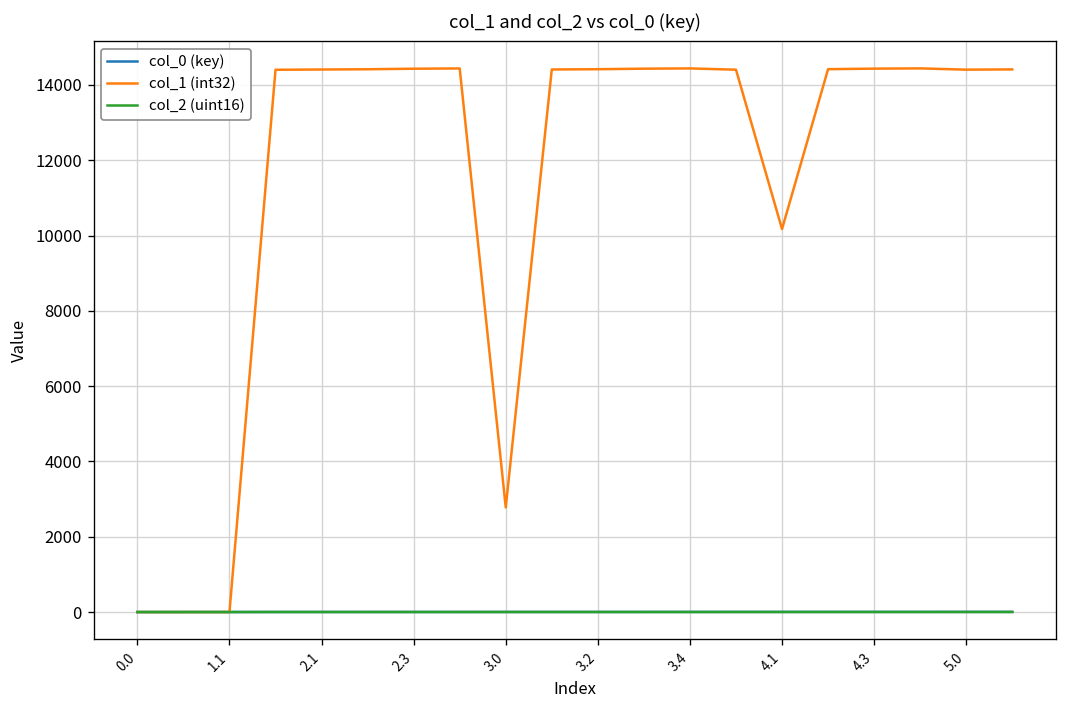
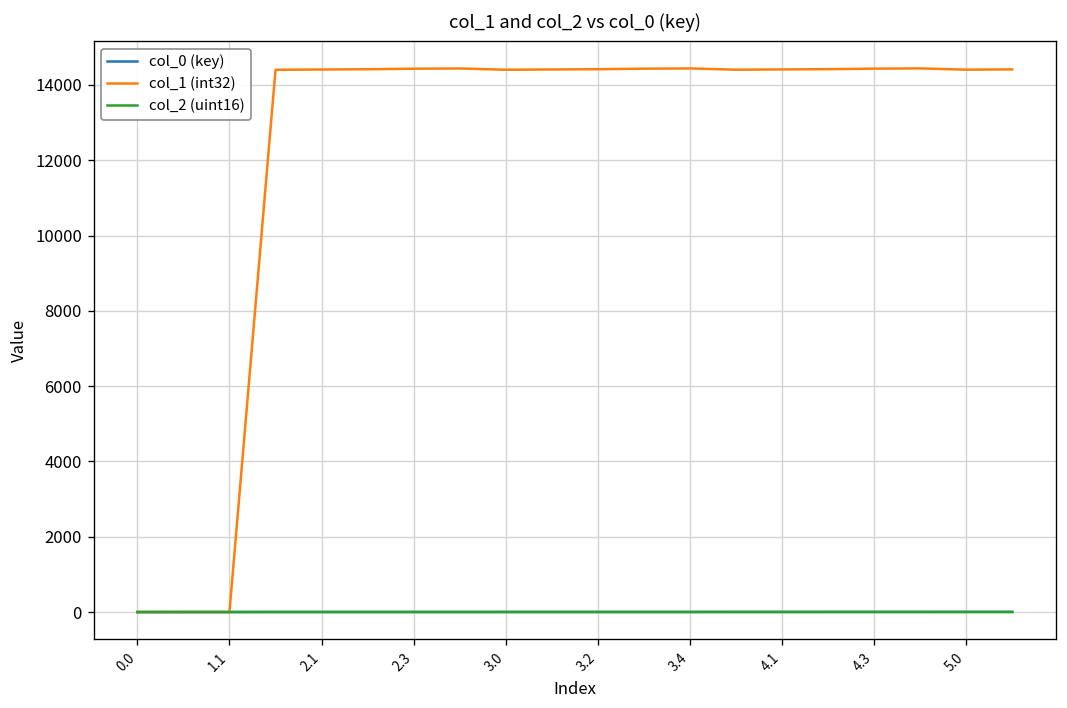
  {
    "col_2 (uint16)": {
      "2.1": 0,
      "2.3": 0,
      "3.0": 0,
      "3.2": 0,
      "3.4": 0,
      "4.1": 0,
      "4.3": 0,
      "5.0": 0
    },
    "col_1 (int32)": {
      "2.1": 14400,
      "2.3": 14400,
-     "3.0": 2800,
+     "3.0": 14400,
      "3.2": 14400,
      "3.4": 14400,
-     "4.1": 10200,
+     "4.1": 14400,
      "4.3": 14400,
      "5.0": 14400
    }
  }
